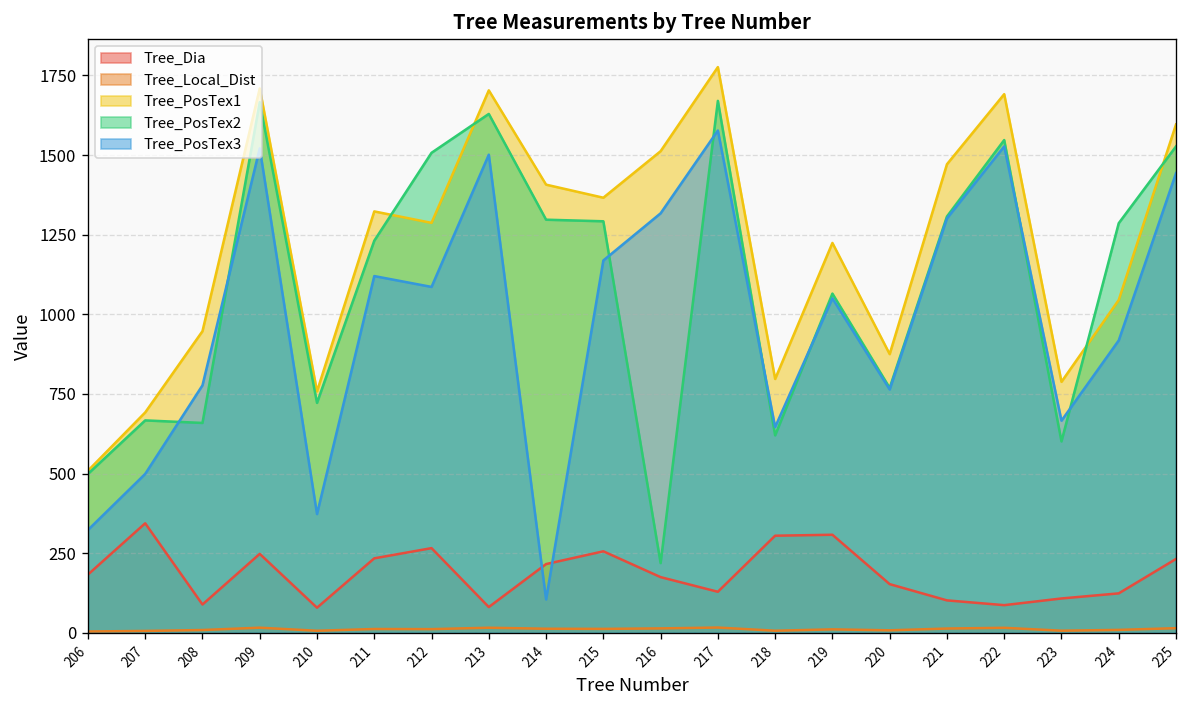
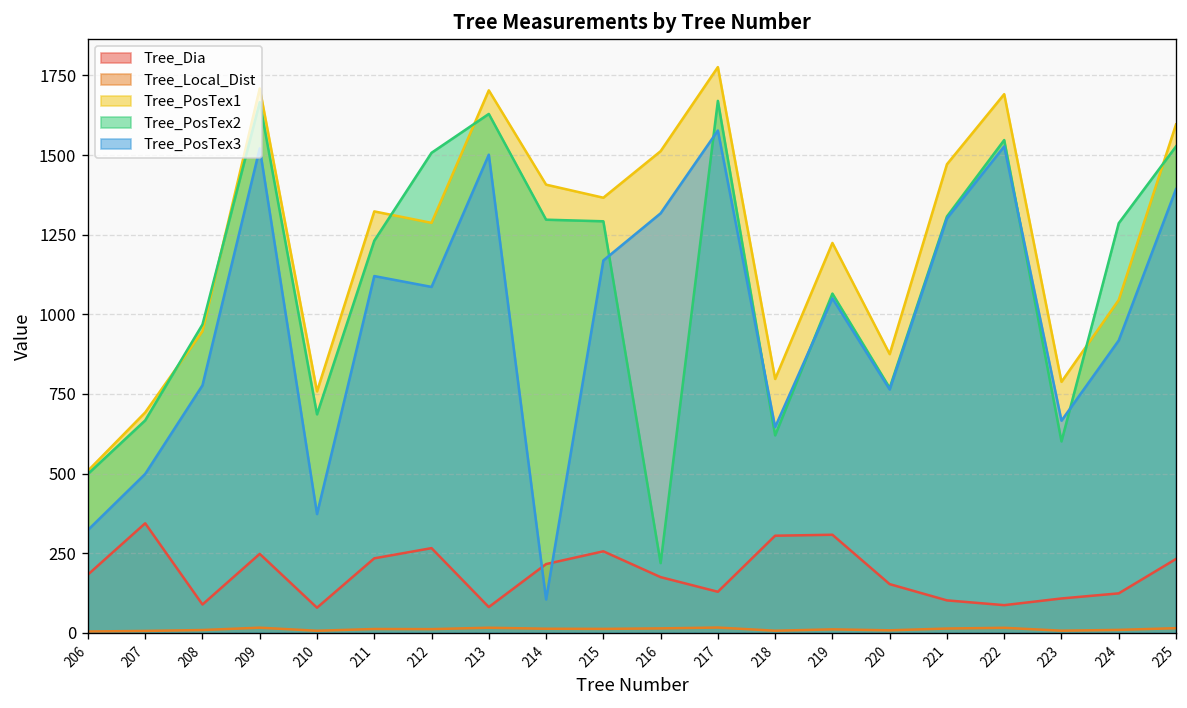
  {
    "Tree_PosTex2": {
      "206": 500,
      "207": 670,
-     "208": 660,
-     "210": 720,
+     "208": 970,
+     "210": 690,
      "211": 1230,
      "212": 1510,
      "213": 1630,
      "214": 1300,
      "215": 1290,
      "216": 220,
      "217": 1670,
      "218": 620,
      "219": 1070,
      "222": 1550,
      "223": 600,
      "224": 1290,
      "225": 1530
    },
    "Tree_PosTex3": {
      "206": 320,
      "207": 500,
      "208": 780,
      "210": 370,
      "211": 1120,
      "212": 1090,
      "213": 1500,
      "214": 110,
      "215": 1170,
      "216": 1320,
      "217": 1580,
      "218": 650,
      "219": 1050,
      "222": 1530,
      "223": 670,
      "224": 920,
-     "225": 1440
+     "225": 1390
    }
  }
